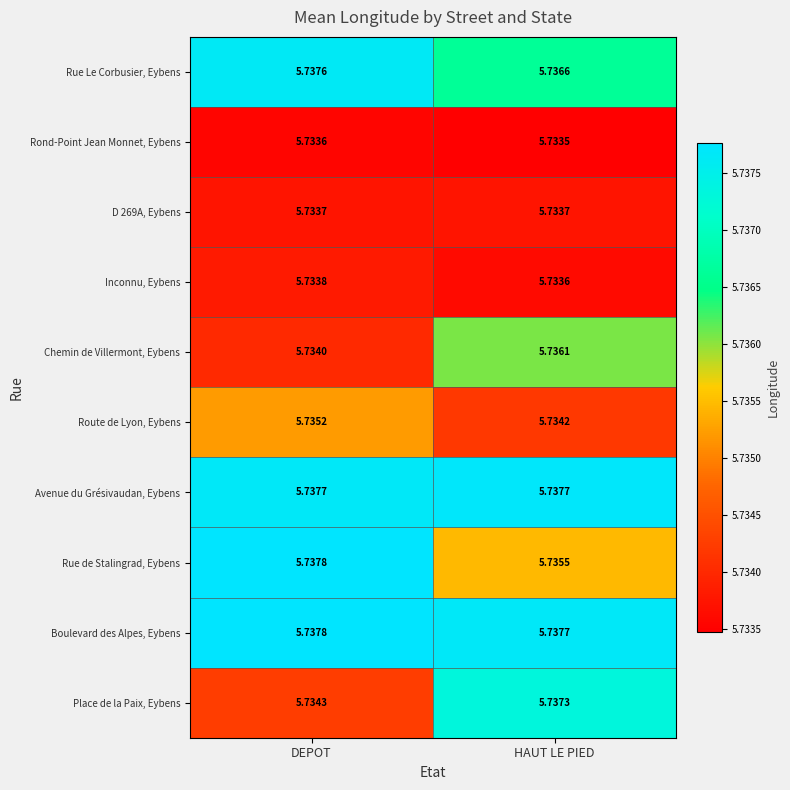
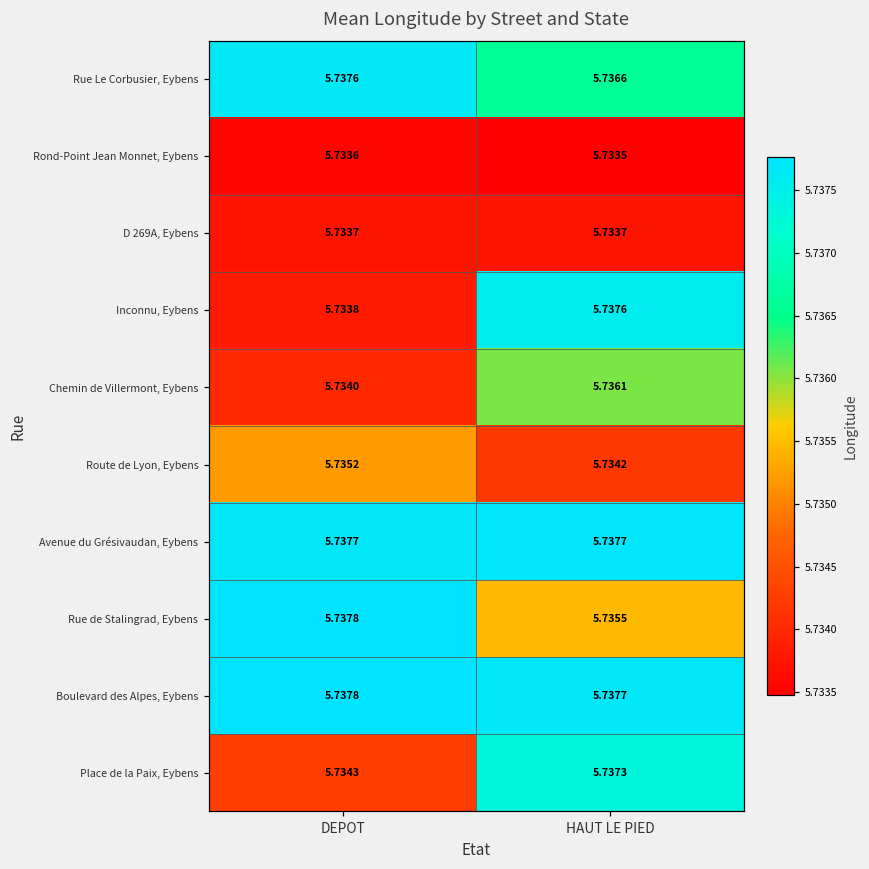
  {
    "Rue Le Corbusier, Eybens": {
      "DEPOT": 5.7376,
      "HAUT LE PIED": 5.7366
    },
    "Rond-Point Jean Monnet, Eybens": {
      "DEPOT": 5.7336,
      "HAUT LE PIED": 5.7335
    },
    "D 269A, Eybens": {
      "DEPOT": 5.7337,
      "HAUT LE PIED": 5.7337
    },
    "Inconnu, Eybens": {
      "DEPOT": 5.7338,
-     "HAUT LE PIED": 5.7336
+     "HAUT LE PIED": 5.7376
    },
    "Chemin de Villermont, Eybens": {
      "DEPOT": 5.7340,
      "HAUT LE PIED": 5.7361
    },
    "Route de Lyon, Eybens": {
      "DEPOT": 5.7352,
      "HAUT LE PIED": 5.7342
    },
    "Avenue du Grésivaudan, Eybens": {
      "DEPOT": 5.7377,
      "HAUT LE PIED": 5.7377
    },
    "Rue de Stalingrad, Eybens": {
      "DEPOT": 5.7378,
      "HAUT LE PIED": 5.7355
    },
    "Boulevard des Alpes, Eybens": {
      "DEPOT": 5.7378,
      "HAUT LE PIED": 5.7377
    },
    "Place de la Paix, Eybens": {
      "DEPOT": 5.7343,
      "HAUT LE PIED": 5.7373
    }
  }
